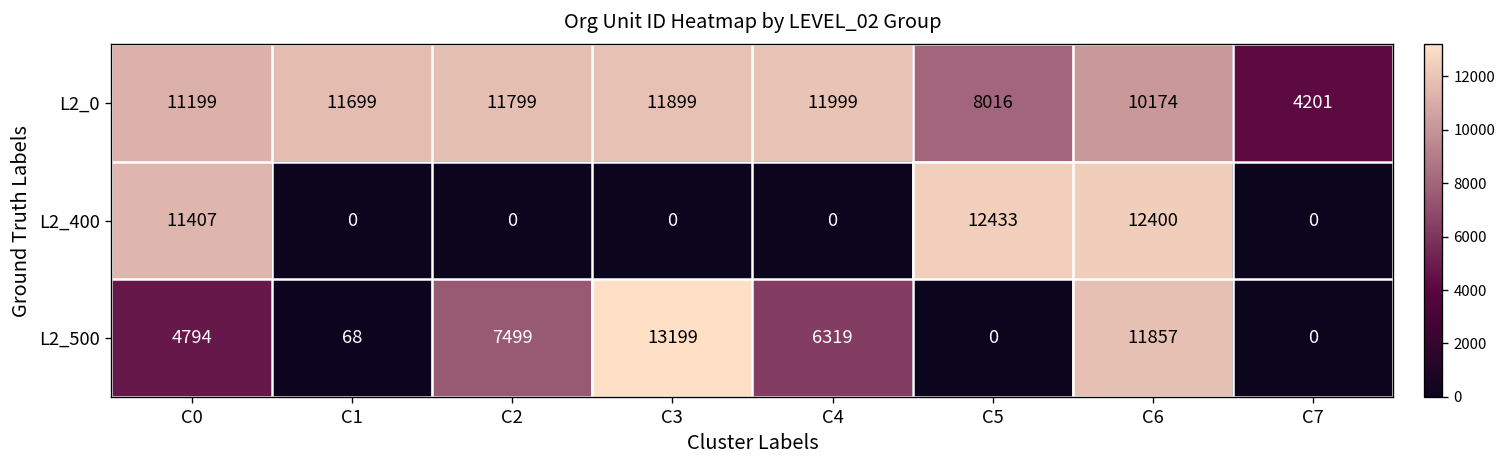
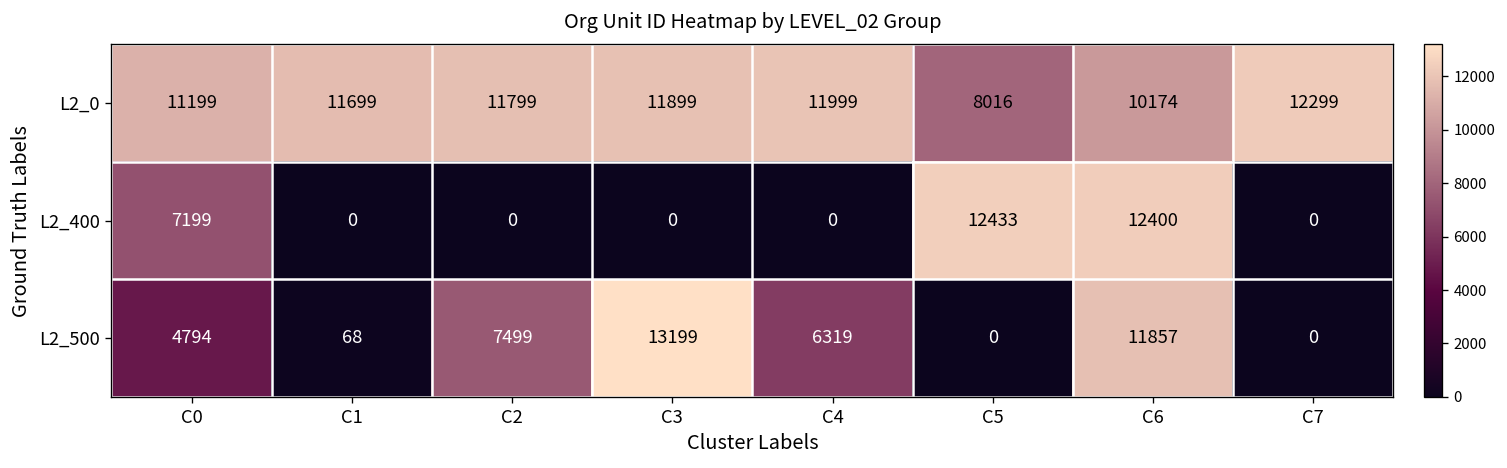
  {
    "L2_0": {
      "C0": 11199,
      "C1": 11699,
      "C2": 11799,
      "C3": 11899,
      "C4": 11999,
      "C5": 8016,
      "C6": 10174,
-     "C7": 4201
+     "C7": 12299
    },
    "L2_400": {
-     "C0": 11407,
+     "C0": 7199,
      "C1": 0,
      "C2": 0,
      "C3": 0,
      "C4": 0,
      "C5": 12433,
      "C6": 12400,
      "C7": 0
    },
    "L2_500": {
      "C0": 4794,
      "C1": 68,
      "C2": 7499,
      "C3": 13199,
      "C4": 6319,
      "C5": 0,
      "C6": 11857,
      "C7": 0
    }
  }
